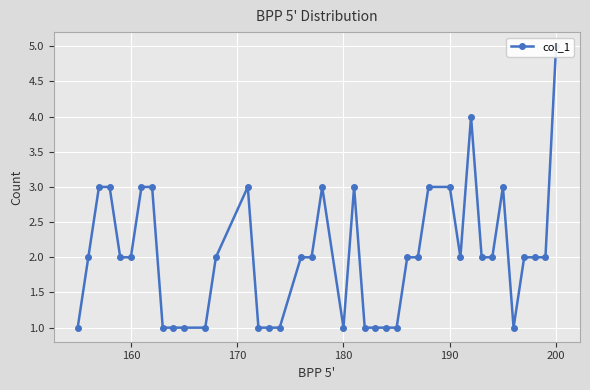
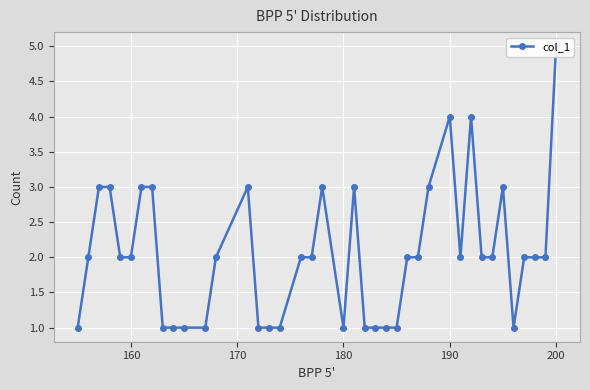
  {
    "160": 2,
    "180": 1,
-   "190": 3
+   "190": 4
  }
